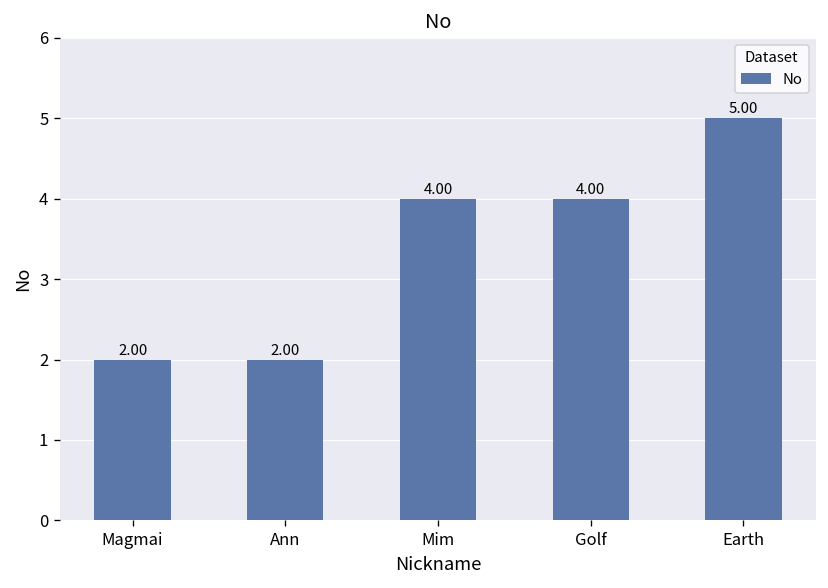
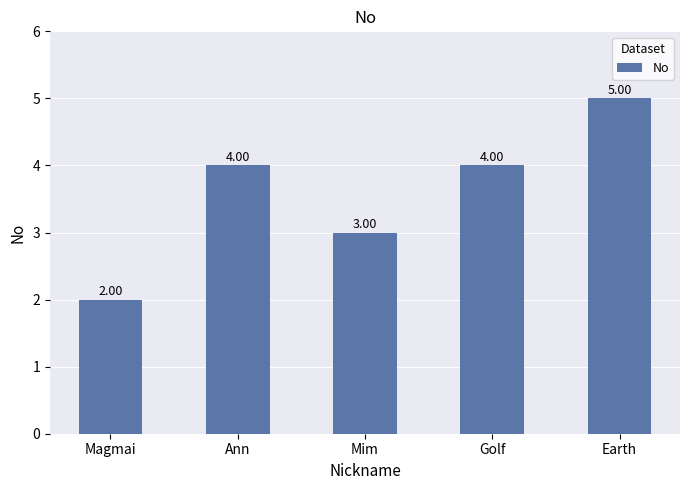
  {
    "Magmai": 2.00,
-   "Ann": 2.00,
-   "Mim": 4.00,
+   "Ann": 4.00,
+   "Mim": 3.00,
    "Golf": 4.00,
    "Earth": 5.00
  }
